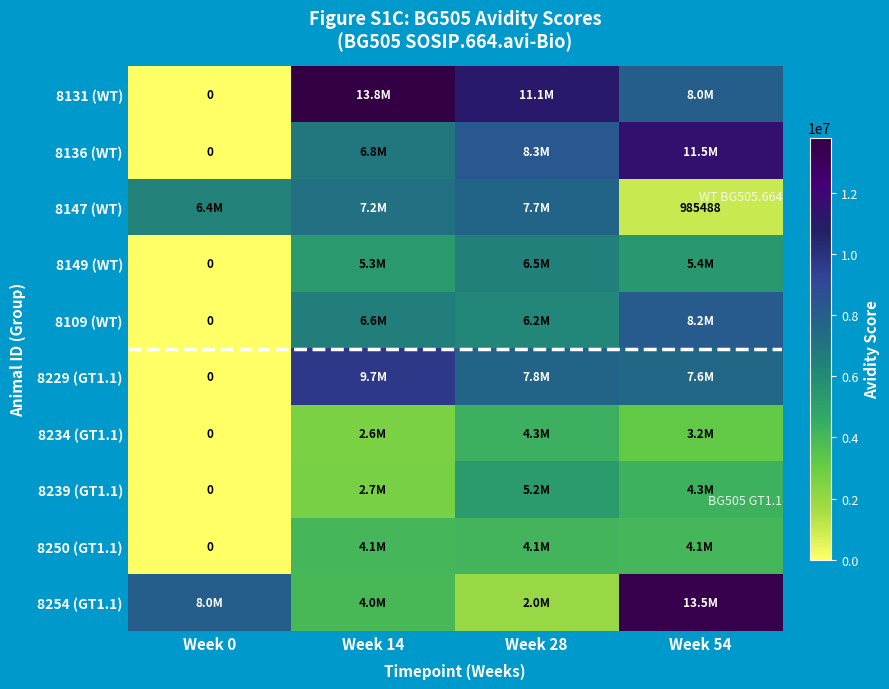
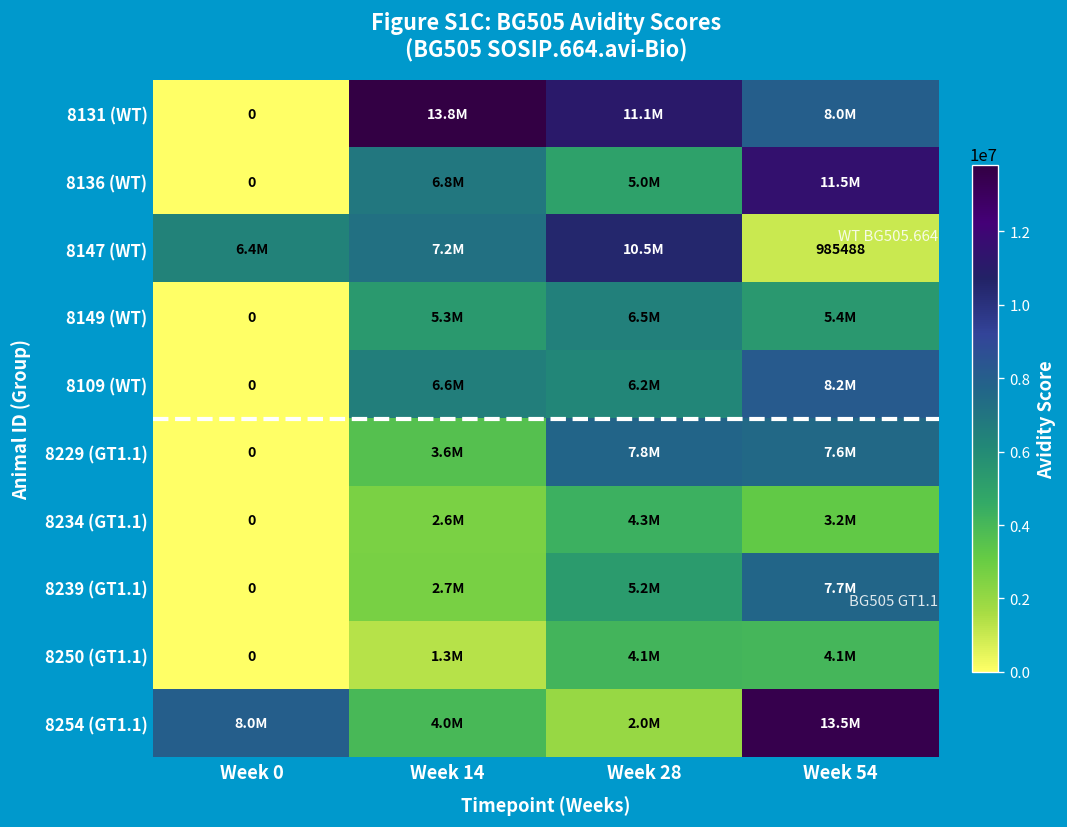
  {
    "8131 (WT)": {
      "Week 0": "0",
      "Week 14": "13.8M",
      "Week 28": "11.1M",
      "Week 54": "8.0M"
    },
    "8136 (WT)": {
      "Week 0": "0",
      "Week 14": "6.8M",
-     "Week 28": "8.3M",
+     "Week 28": "5.0M",
      "Week 54": "11.5M"
    },
    "8147 (WT)": {
      "Week 0": "6.4M",
      "Week 14": "7.2M",
-     "Week 28": "7.7M"
+     "Week 28": "10.5M"
    },
    "8149 (WT)": {
      "Week 0": "0",
      "Week 14": "5.3M",
      "Week 28": "6.5M",
      "Week 54": "5.4M"
    },
    "8109 (WT)": {
      "Week 0": "0",
      "Week 14": "6.6M",
      "Week 28": "6.2M",
      "Week 54": "8.2M"
    },
    "8229 (GT1.1)": {
      "Week 0": "0",
-     "Week 14": "9.7M",
+     "Week 14": "3.6M",
      "Week 28": "7.8M",
      "Week 54": "7.6M"
    },
    "8234 (GT1.1)": {
      "Week 0": "0",
      "Week 14": "2.6M",
      "Week 28": "4.3M",
      "Week 54": "3.2M"
    },
    "8239 (GT1.1)": {
      "Week 0": "0",
      "Week 14": "2.7M",
      "Week 28": "5.2M",
-     "Week 54": "4.3M"
+     "Week 54": "7.7M"
    },
    "8250 (GT1.1)": {
      "Week 0": "0",
-     "Week 14": "4.1M",
+     "Week 14": "1.3M",
      "Week 28": "4.1M",
      "Week 54": "4.1M"
    },
    "8254 (GT1.1)": {
      "Week 0": "8.0M",
      "Week 14": "4.0M",
      "Week 28": "2.0M",
      "Week 54": "13.5M"
    }
  }
